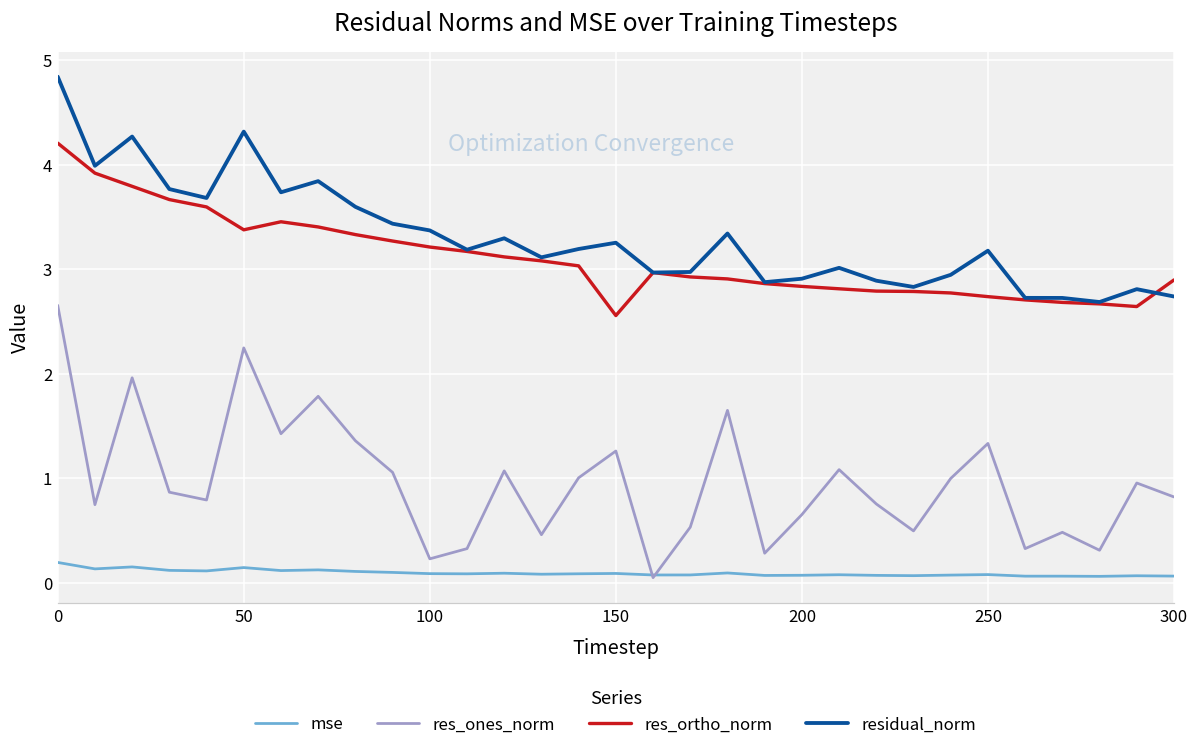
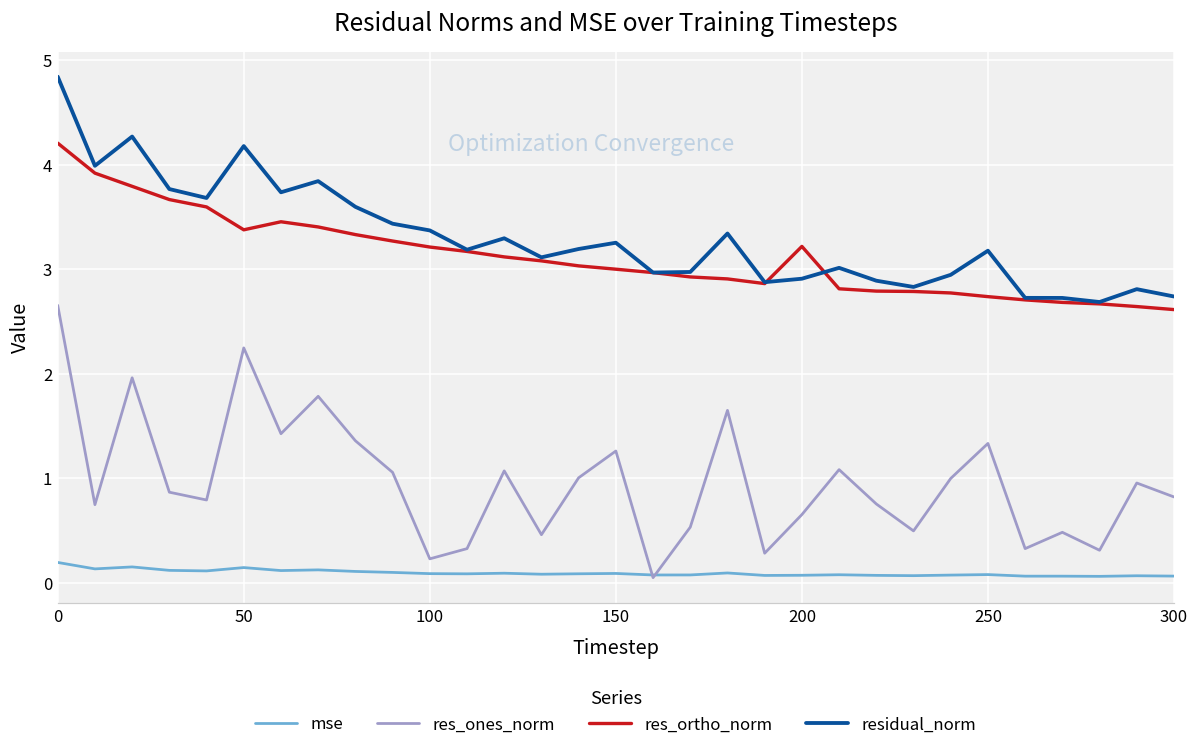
  {
    "res_ortho_norm": {
      "0": 4.2,
      "50": 3.4,
      "100": 3.2,
-     "150": 2.6,
-     "200": 2.8,
+     "150": 3.0,
+     "200": 3.2,
      "250": 2.7,
-     "300": 2.9
+     "300": 2.6
    },
    "residual_norm": {
      "0": 4.8,
-     "50": 4.3,
+     "50": 4.2,
      "100": 3.4,
      "150": 3.3,
      "200": 2.9,
      "250": 3.2,
      "300": 2.7
    }
  }
